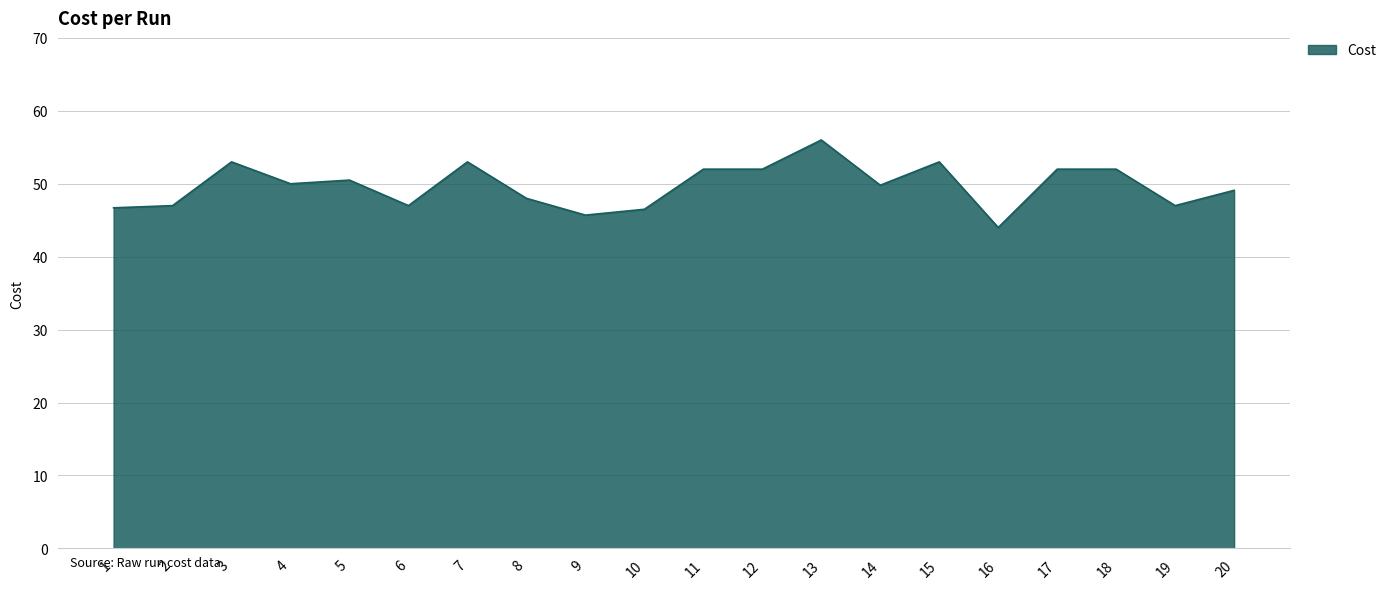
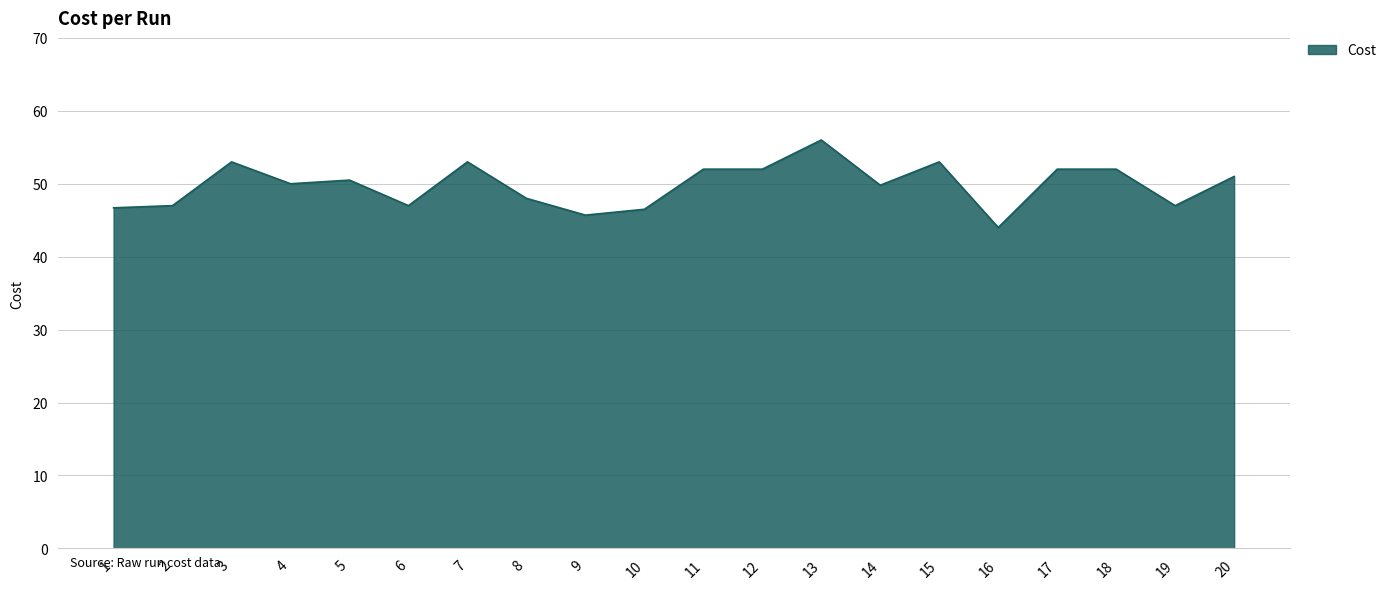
  {
    "1": 47,
    "2": 47,
    "3": 53,
    "4": 50,
    "5": 51,
    "6": 47,
    "7": 53,
    "8": 48,
    "9": 46,
    "10": 47,
    "11": 52,
    "12": 52,
    "13": 56,
    "14": 50,
    "15": 53,
    "16": 44,
    "17": 52,
    "18": 52,
    "19": 47,
-   "20": 49
+   "20": 51
  }
